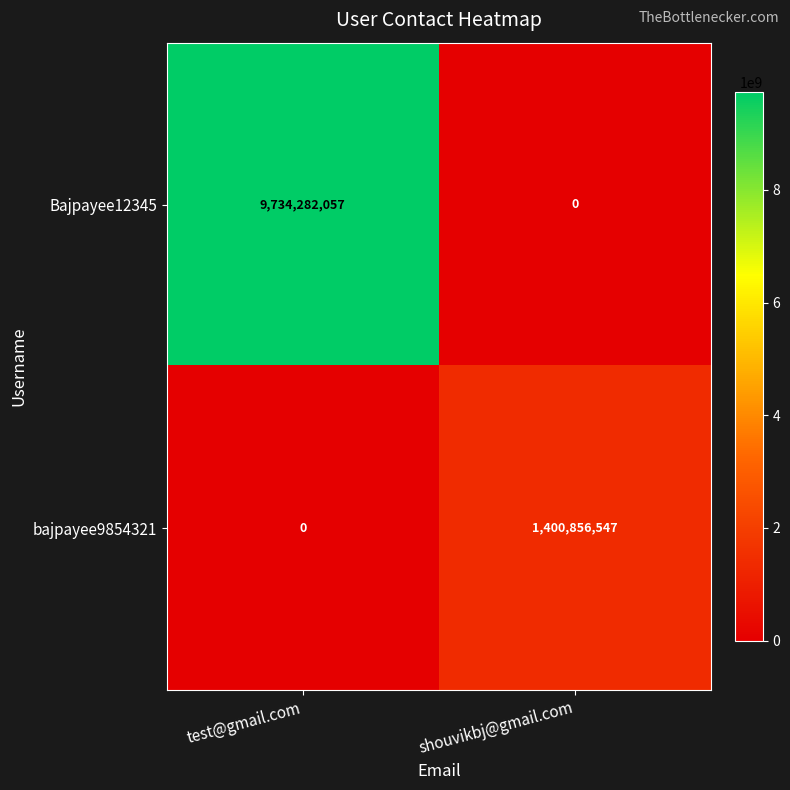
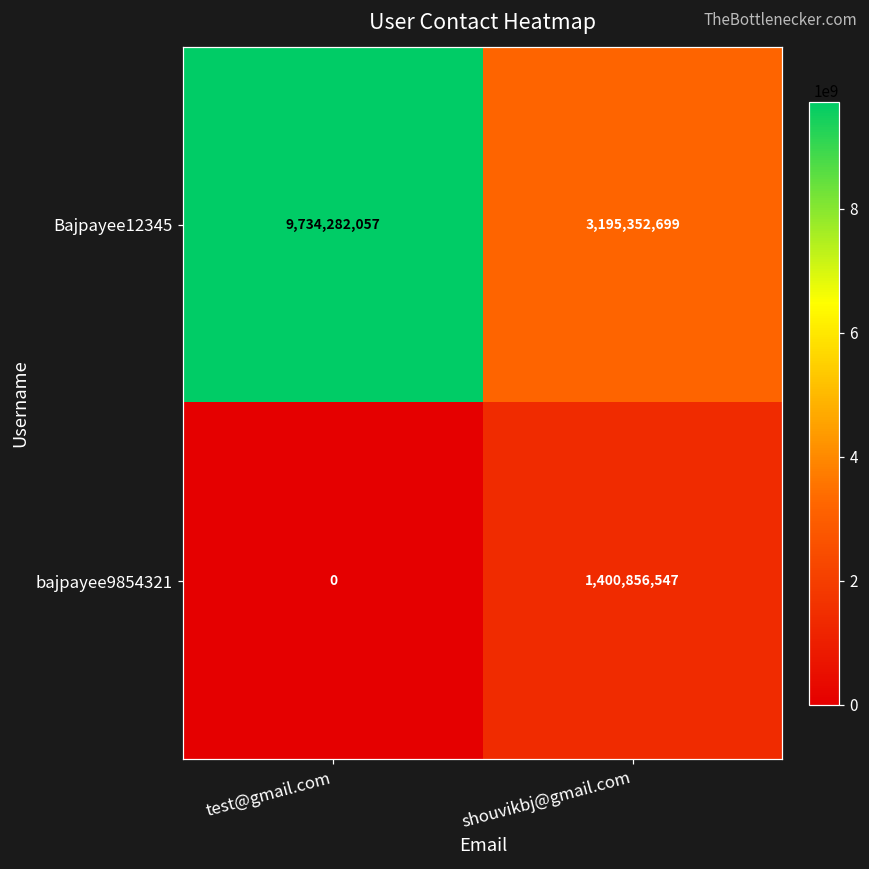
  {
    "Bajpayee12345": {
      "test@gmail.com": "9,734,282,057",
-     "shouvikbj@gmail.com": "0"
+     "shouvikbj@gmail.com": "3,195,352,699"
    },
    "bajpayee9854321": {
      "test@gmail.com": "0",
      "shouvikbj@gmail.com": "1,400,856,547"
    }
  }
